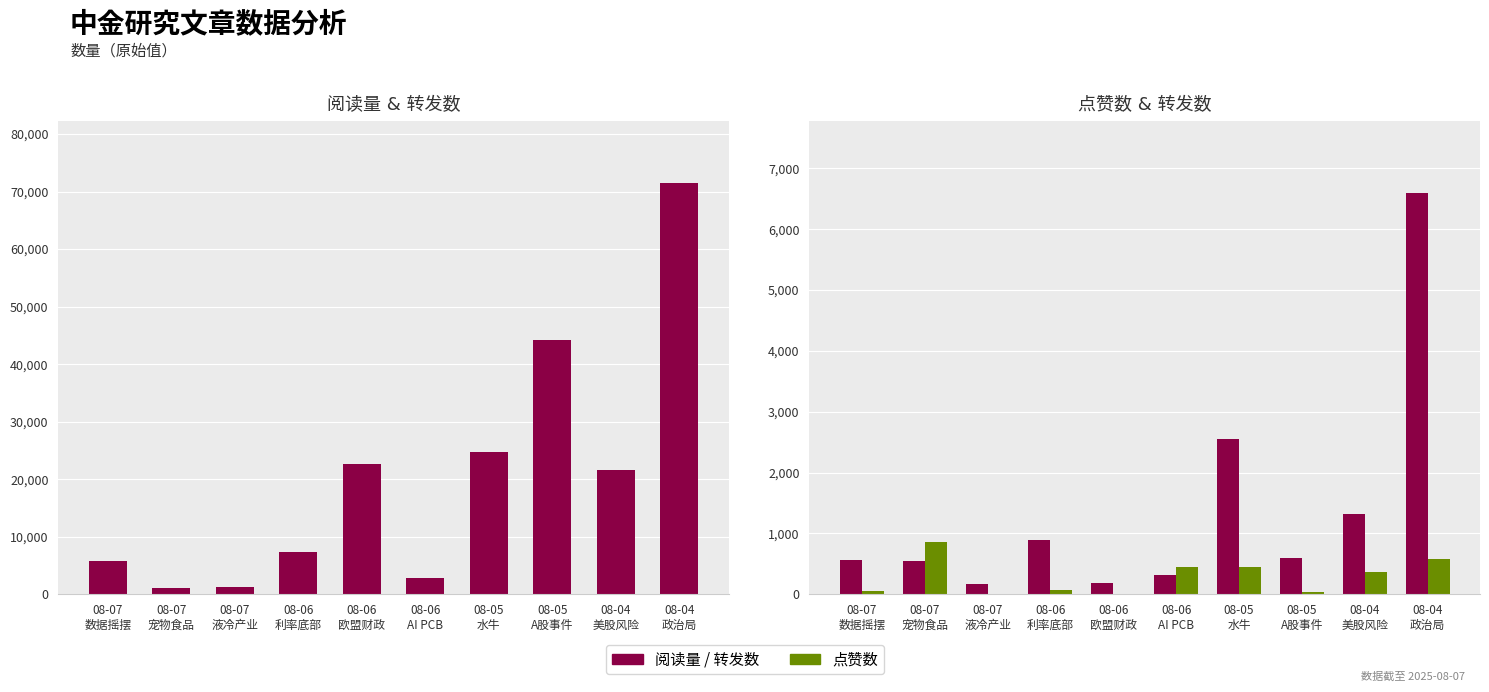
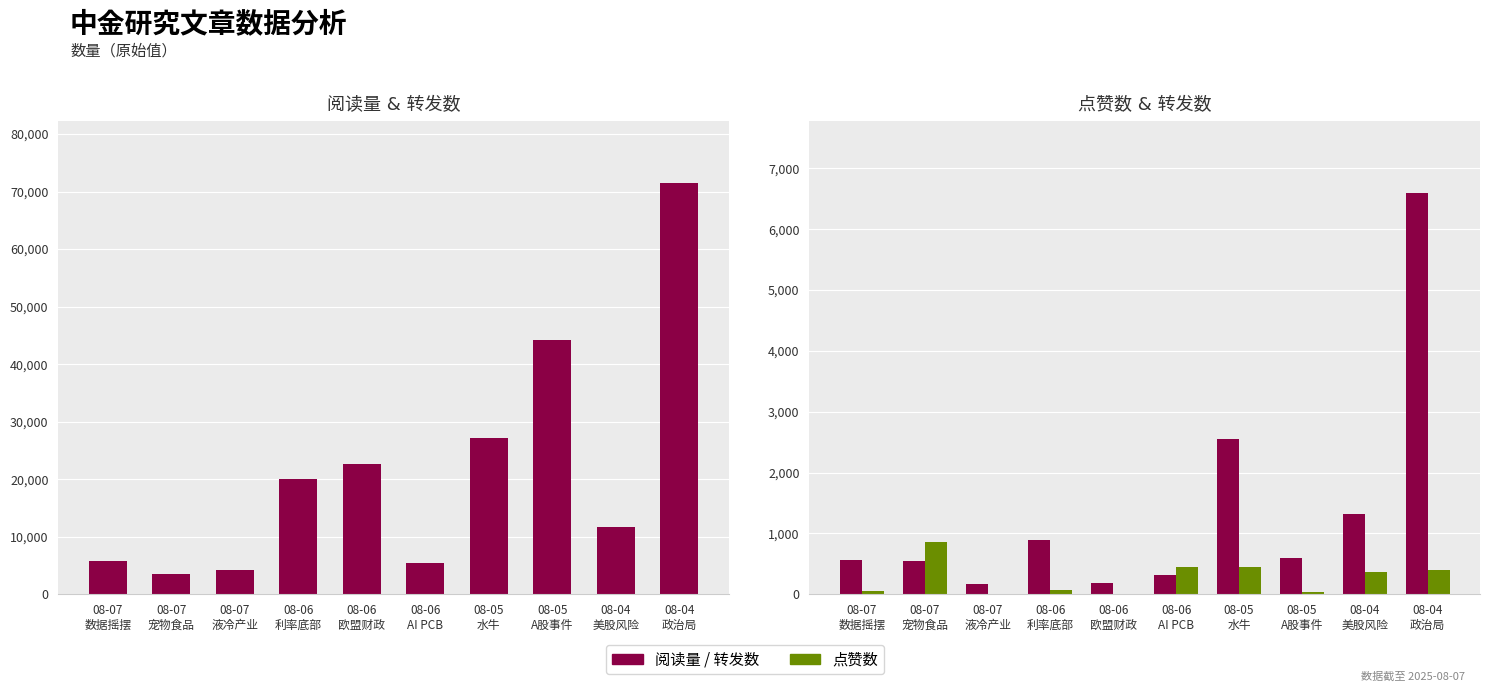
  {
    "阅读量 & 转发数": {
      "08-07 数据摇摆": "6,000",
-     "08-07 宠物食品": "1,000",
-     "08-07 液冷产业": "1,000",
-     "08-06 利率底部": "7,000",
+     "08-07 宠物食品": "3,000",
+     "08-07 液冷产业": "4,000",
+     "08-06 利率底部": "20,000",
      "08-06 欧盟财政": "23,000",
-     "08-06 AI PCB": "3,000",
-     "08-05 水牛": "25,000",
+     "08-06 AI PCB": "5,000",
+     "08-05 水牛": "27,000",
      "08-05 A股事件": "44,000",
-     "08-04 美股风险": "22,000",
+     "08-04 美股风险": "12,000",
      "08-04 政治局": "72,000"
    },
    "点赞数 & 转发数": {
      "点赞数": {
        "08-07 数据摇摆": "0",
        "08-07 宠物食品": "900",
        "08-06 利率底部": "100",
        "08-06 AI PCB": "400",
        "08-05 水牛": "400",
        "08-04 美股风险": "400",
-       "08-04 政治局": "600"
+       "08-04 政治局": "400"
      }
    }
  }
